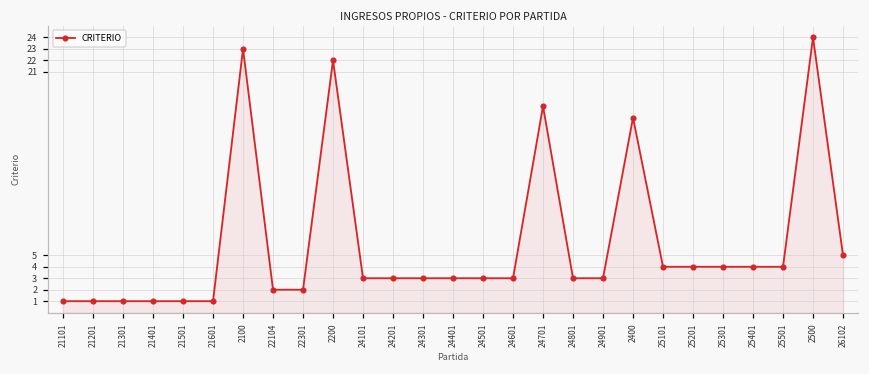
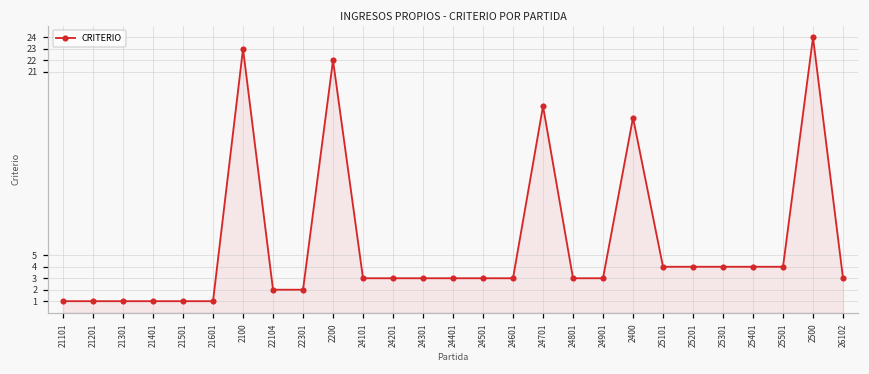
  {
    "21101": 1,
    "21201": 1,
    "21301": 1,
    "21401": 1,
    "21501": 1,
    "21601": 1,
    "2100": 23,
    "22104": 2,
    "22301": 2,
    "2200": 22,
    "24101": 3,
    "24201": 3,
    "24301": 3,
    "24401": 3,
    "24501": 3,
    "24601": 3,
    "24701": 18,
    "24801": 3,
    "24901": 3,
    "2400": 17,
    "25101": 4,
    "25201": 4,
    "25301": 4,
    "25401": 4,
    "25501": 4,
    "2500": 24,
-   "26102": 5
+   "26102": 3
  }
